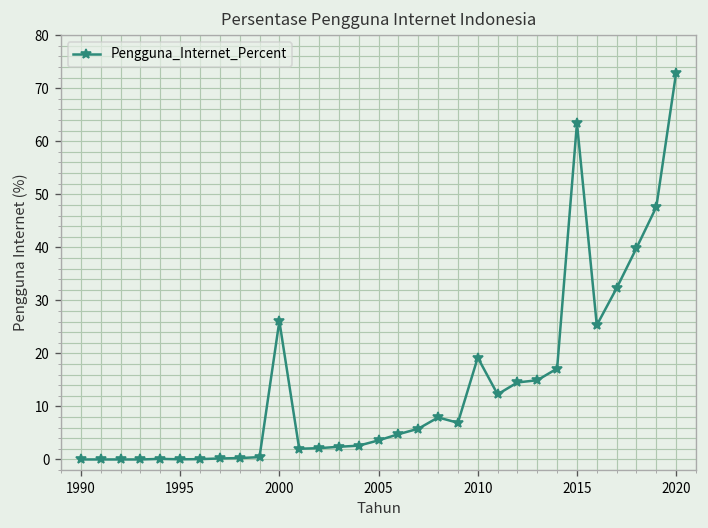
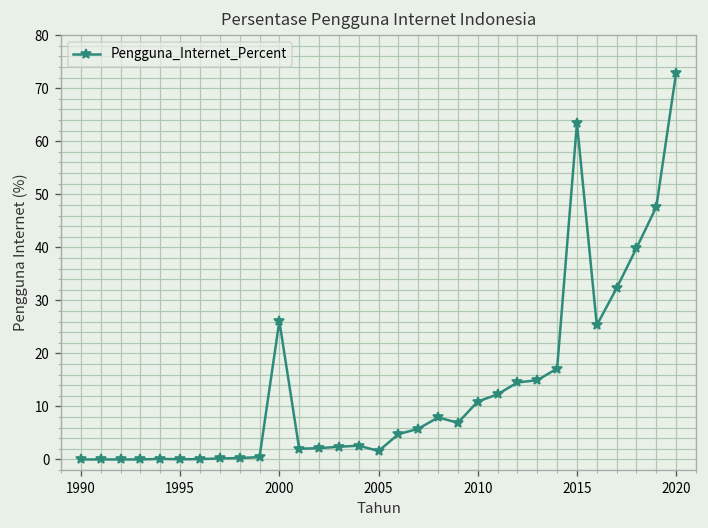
  {
    "1990": 0,
    "1995": 0,
    "2000": 26,
-   "2005": 4,
-   "2010": 19,
+   "2005": 2,
+   "2010": 11,
    "2015": 63,
    "2020": 73
  }
